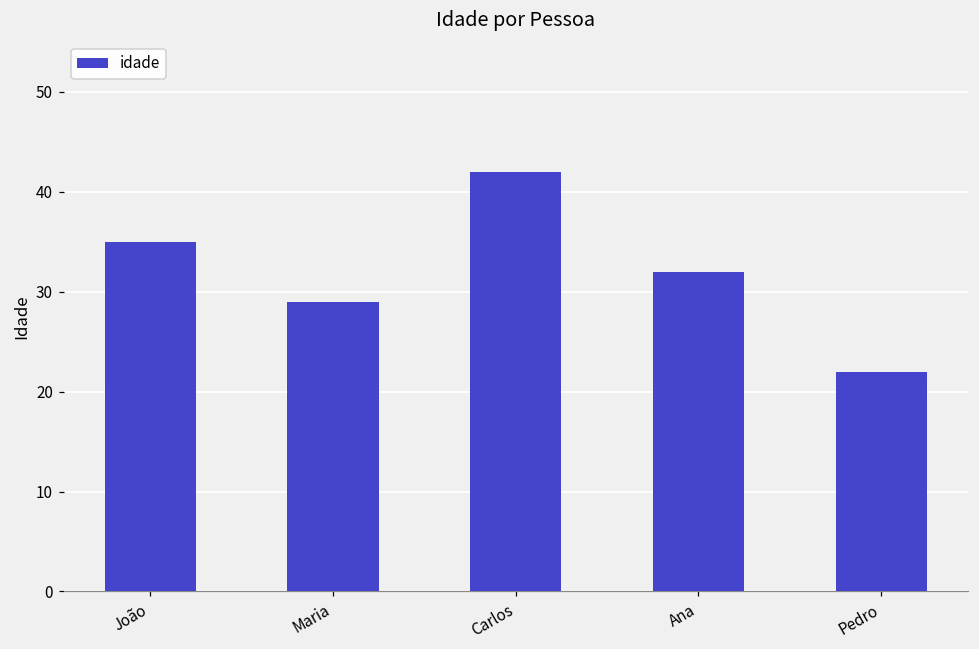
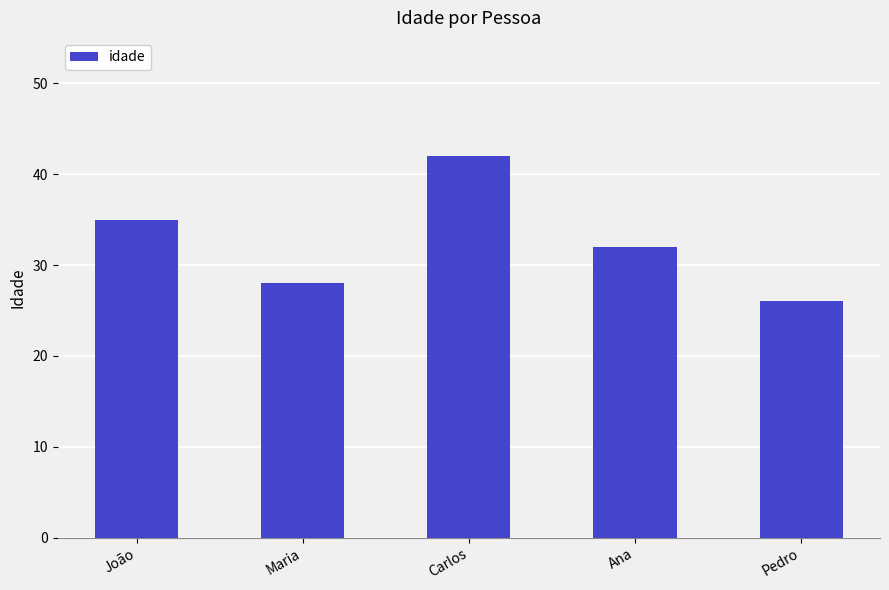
  {
    "João": 35,
-   "Maria": 29,
+   "Maria": 28,
    "Carlos": 42,
    "Ana": 32,
-   "Pedro": 22
+   "Pedro": 26
  }
